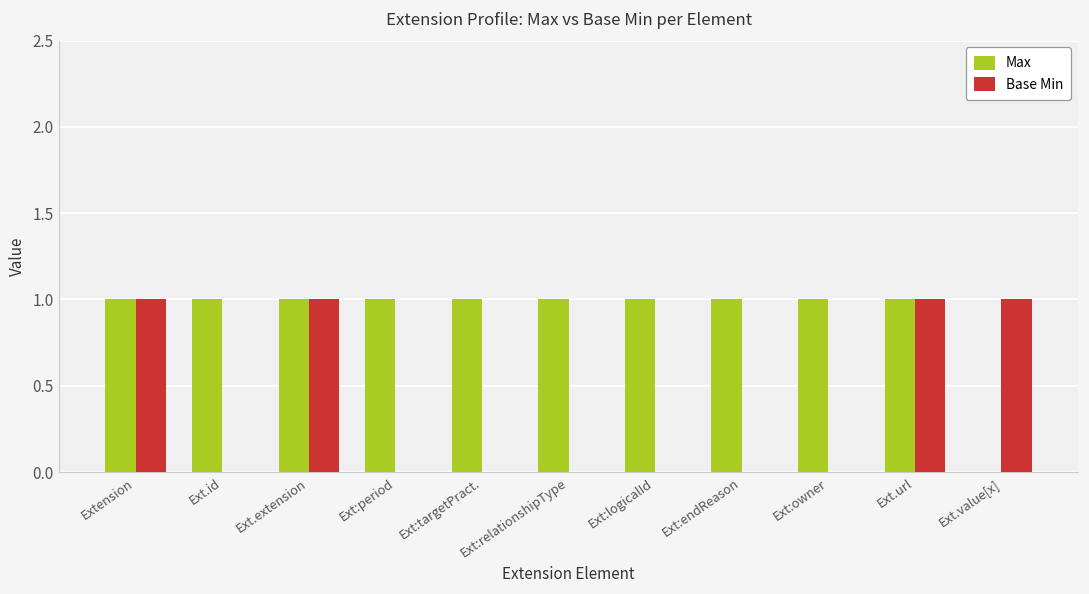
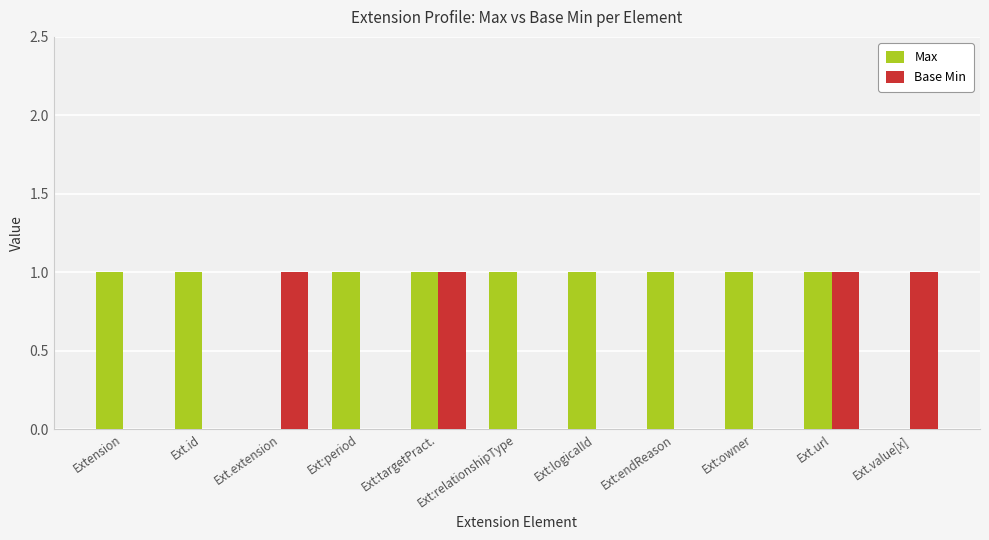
  {
    "Max": {
      "Extension": 1,
      "Ext.id": 1,
-     "Ext.extension": 1,
+     "Ext.extension": 0,
      "Ext:period": 1,
      "Ext:targetPract.": 1,
      "Ext:relationshipType": 1,
      "Ext:logicalId": 1,
      "Ext:endReason": 1,
      "Ext:owner": 1,
      "Ext.url": 1,
      "Ext.value[x]": 0
    },
    "Base Min": {
-     "Extension": 1,
+     "Extension": 0,
      "Ext.id": 0,
      "Ext.extension": 1,
      "Ext:period": 0,
-     "Ext:targetPract.": 0,
+     "Ext:targetPract.": 1,
      "Ext:relationshipType": 0,
      "Ext:logicalId": 0,
      "Ext:endReason": 0,
      "Ext:owner": 0,
      "Ext.url": 1,
      "Ext.value[x]": 1
    }
  }
